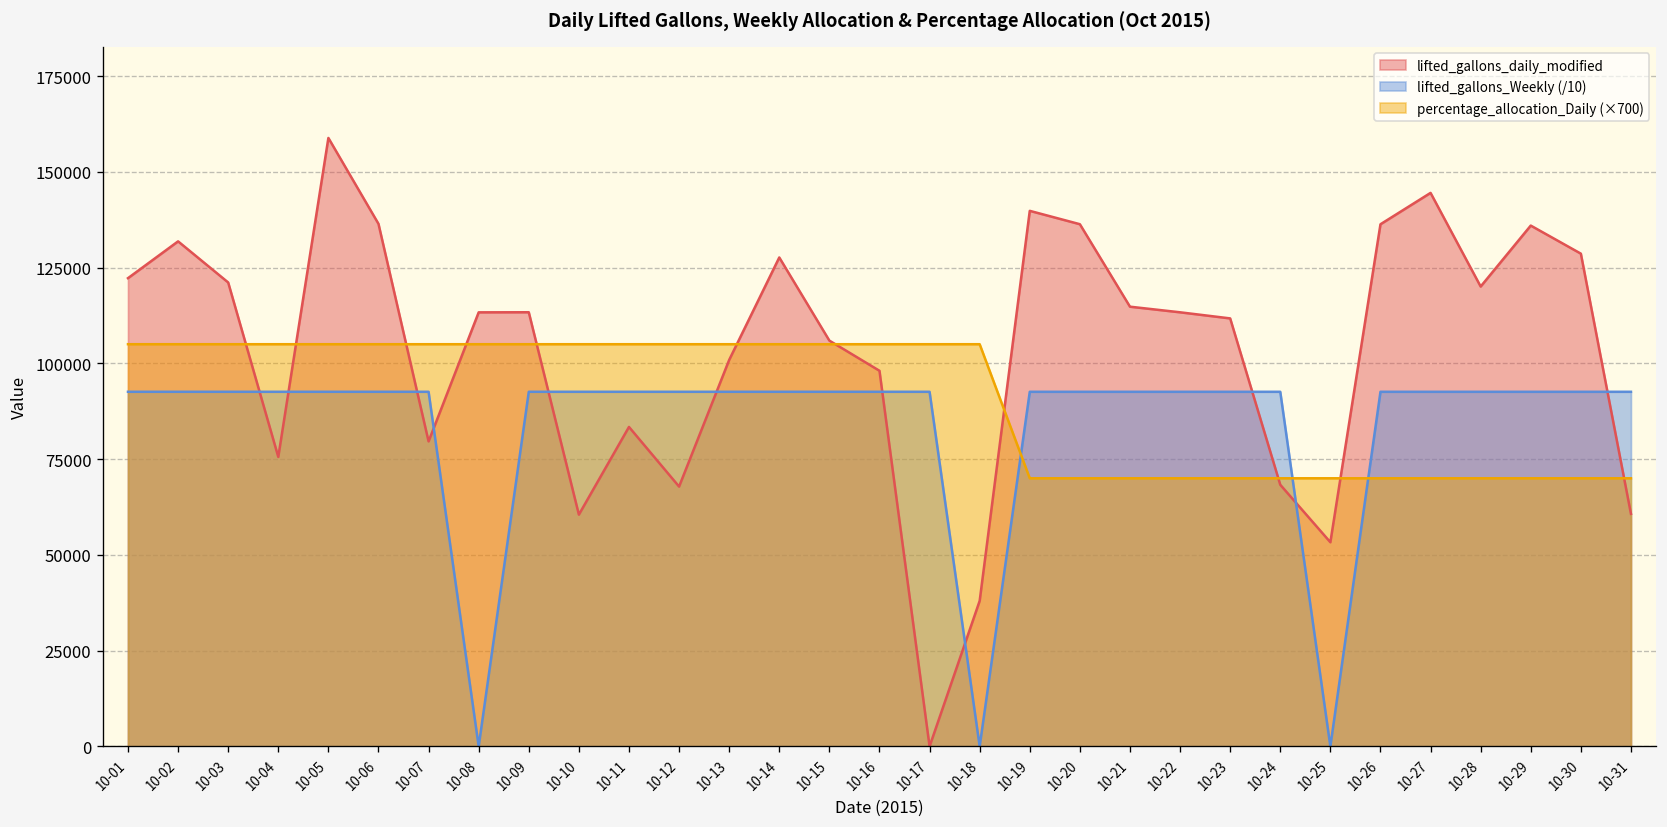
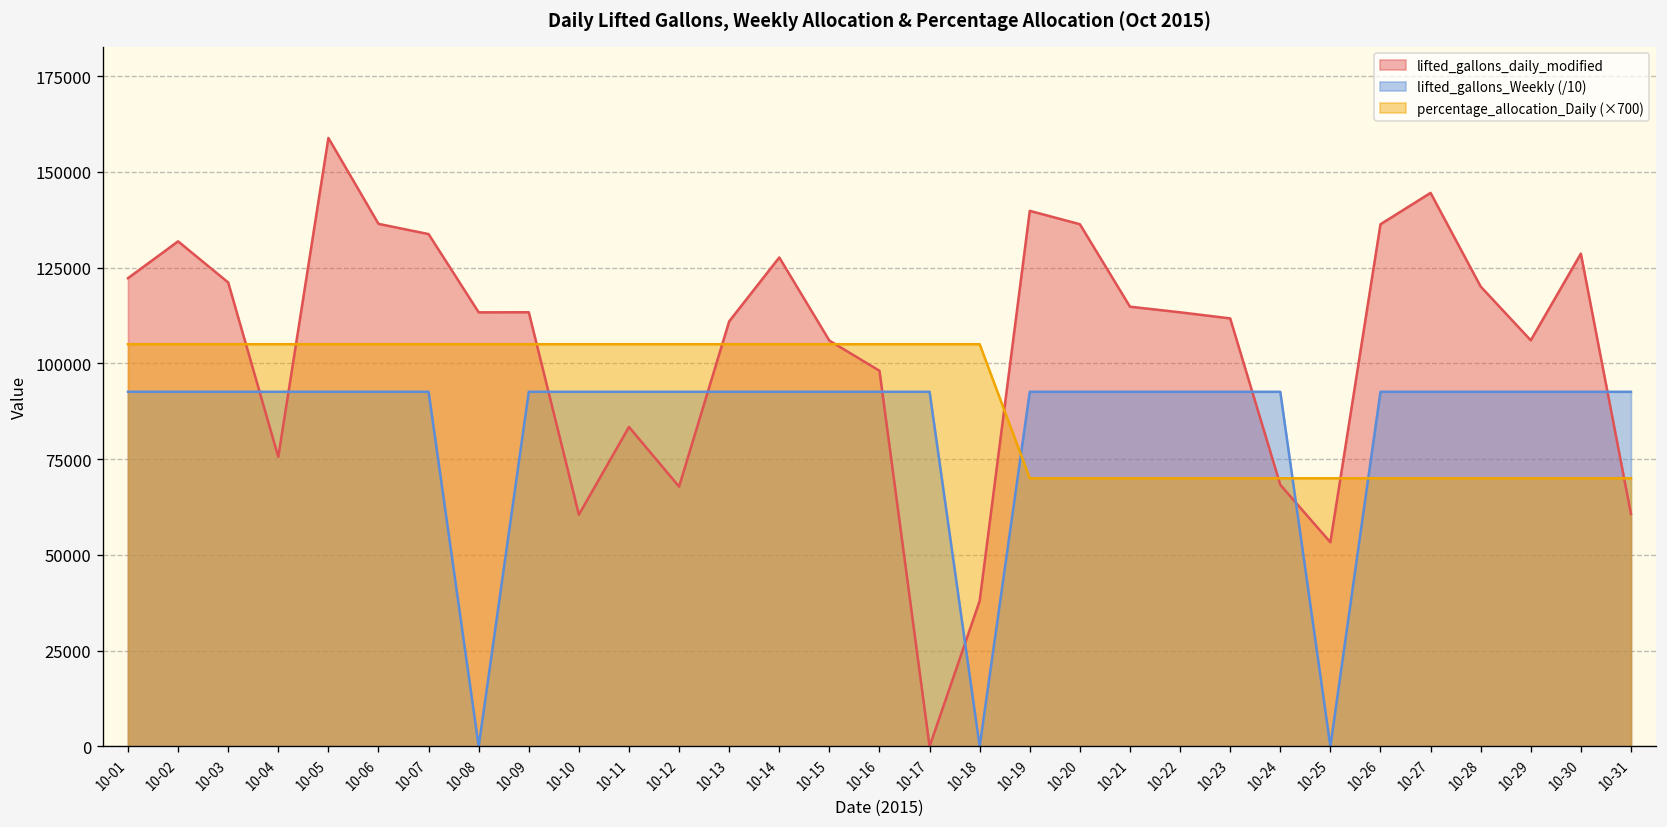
  {
    "lifted_gallons_daily_modified": {
      "10-01": 122000,
      "10-02": 132000,
      "10-03": 121000,
      "10-04": 76000,
      "10-05": 159000,
      "10-06": 136000,
-     "10-07": 80000,
+     "10-07": 134000,
      "10-08": 113000,
      "10-09": 113000,
      "10-10": 61000,
      "10-11": 83000,
      "10-12": 68000,
-     "10-13": 101000,
+     "10-13": 111000,
      "10-14": 128000,
      "10-15": 106000,
      "10-16": 98000,
      "10-17": 0,
      "10-18": 38000,
      "10-19": 140000,
      "10-20": 136000,
      "10-21": 115000,
      "10-22": 113000,
      "10-23": 112000,
      "10-24": 68000,
      "10-25": 53000,
      "10-26": 136000,
      "10-27": 145000,
      "10-28": 120000,
-     "10-29": 136000,
+     "10-29": 106000,
      "10-30": 129000,
      "10-31": 61000
    },
    "lifted_gallons_Weekly (/10)": {
      "10-01": 93000,
      "10-02": 93000,
      "10-03": 93000,
      "10-04": 93000,
      "10-05": 93000,
      "10-06": 93000,
      "10-07": 93000,
      "10-08": 0,
      "10-09": 93000,
      "10-10": 93000,
      "10-11": 93000,
      "10-12": 93000,
      "10-13": 93000,
      "10-14": 93000,
      "10-15": 93000,
      "10-16": 93000,
      "10-17": 93000,
      "10-18": 0,
      "10-19": 93000,
      "10-20": 93000,
      "10-21": 93000,
      "10-22": 93000,
      "10-23": 93000,
      "10-24": 93000,
      "10-25": 0,
      "10-26": 93000,
      "10-27": 93000,
      "10-28": 93000,
      "10-29": 93000,
      "10-30": 93000,
      "10-31": 93000
    },
    "percentage_allocation_Daily (×700)": {
      "10-01": 105000,
      "10-02": 105000,
      "10-03": 105000,
      "10-04": 105000,
      "10-05": 105000,
      "10-06": 105000,
      "10-07": 105000,
      "10-08": 105000,
      "10-09": 105000,
      "10-10": 105000,
      "10-11": 105000,
      "10-12": 105000,
      "10-13": 105000,
      "10-14": 105000,
      "10-15": 105000,
      "10-16": 105000,
      "10-17": 105000,
      "10-18": 105000,
      "10-19": 70000,
      "10-20": 70000,
      "10-21": 70000,
      "10-22": 70000,
      "10-23": 70000,
      "10-24": 70000,
      "10-25": 70000,
      "10-26": 70000,
      "10-27": 70000,
      "10-28": 70000,
      "10-29": 70000,
      "10-30": 70000,
      "10-31": 70000
    }
  }
